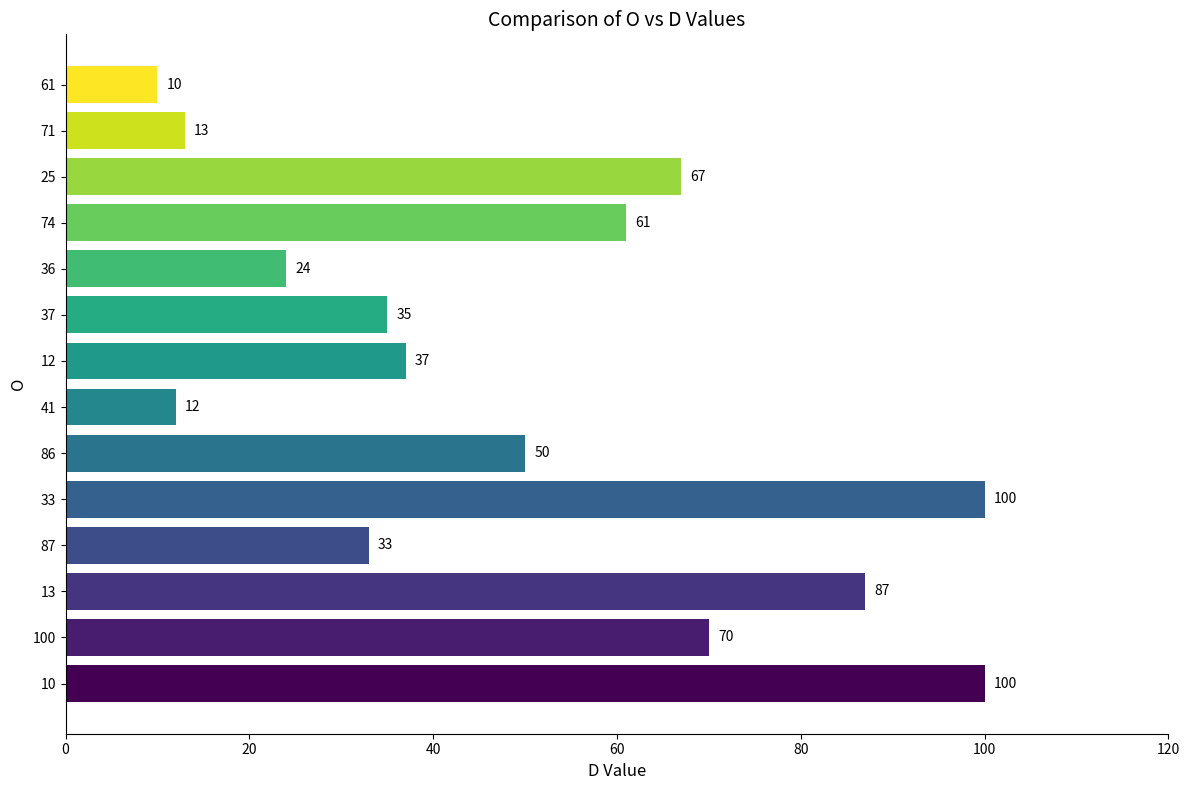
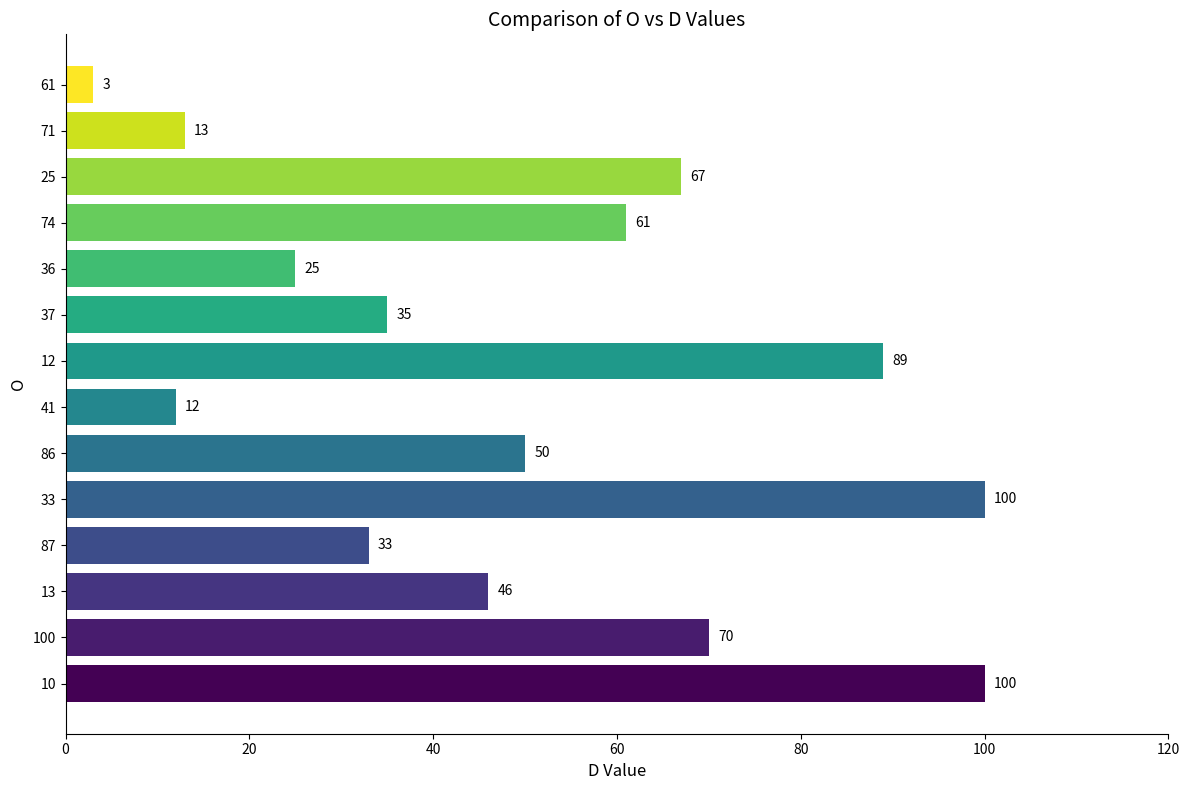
  {
-   "61": 10,
+   "61": 3,
    "71": 13,
    "25": 67,
    "74": 61,
-   "36": 24,
+   "36": 25,
    "37": 35,
-   "12": 37,
+   "12": 89,
    "41": 12,
    "86": 50,
    "33": 100,
    "87": 33,
-   "13": 87,
+   "13": 46,
    "100": 70,
    "10": 100
  }
